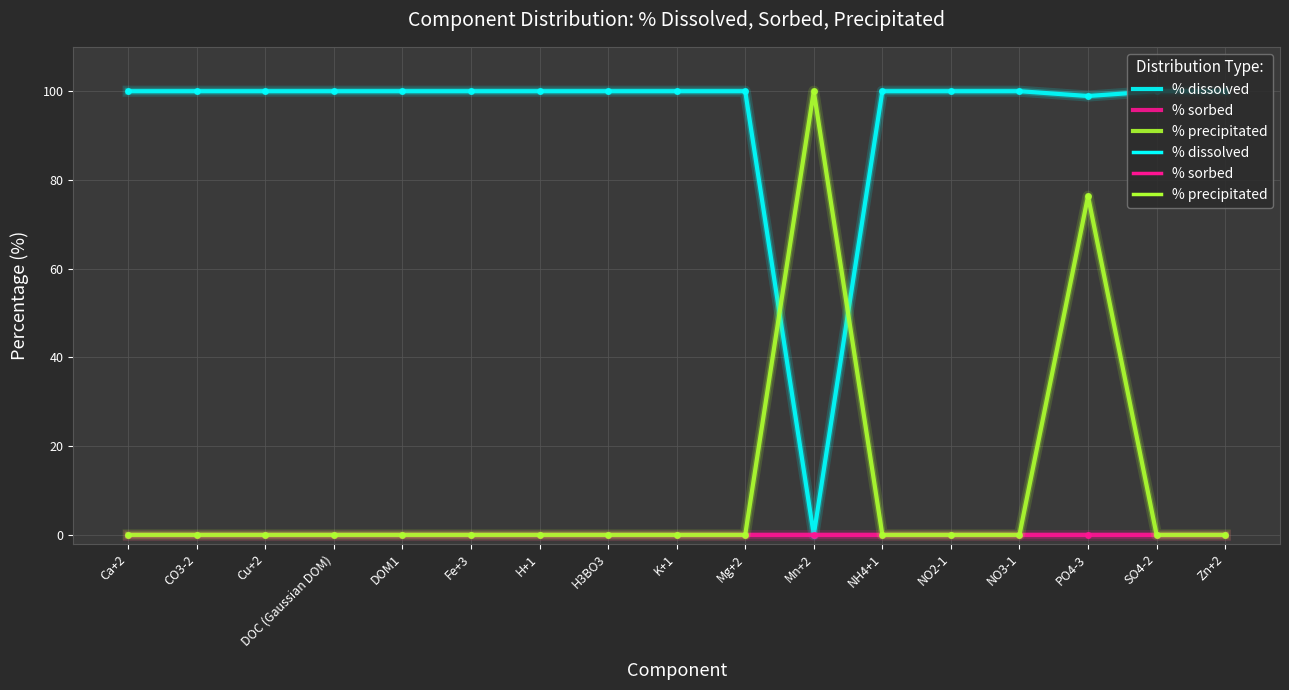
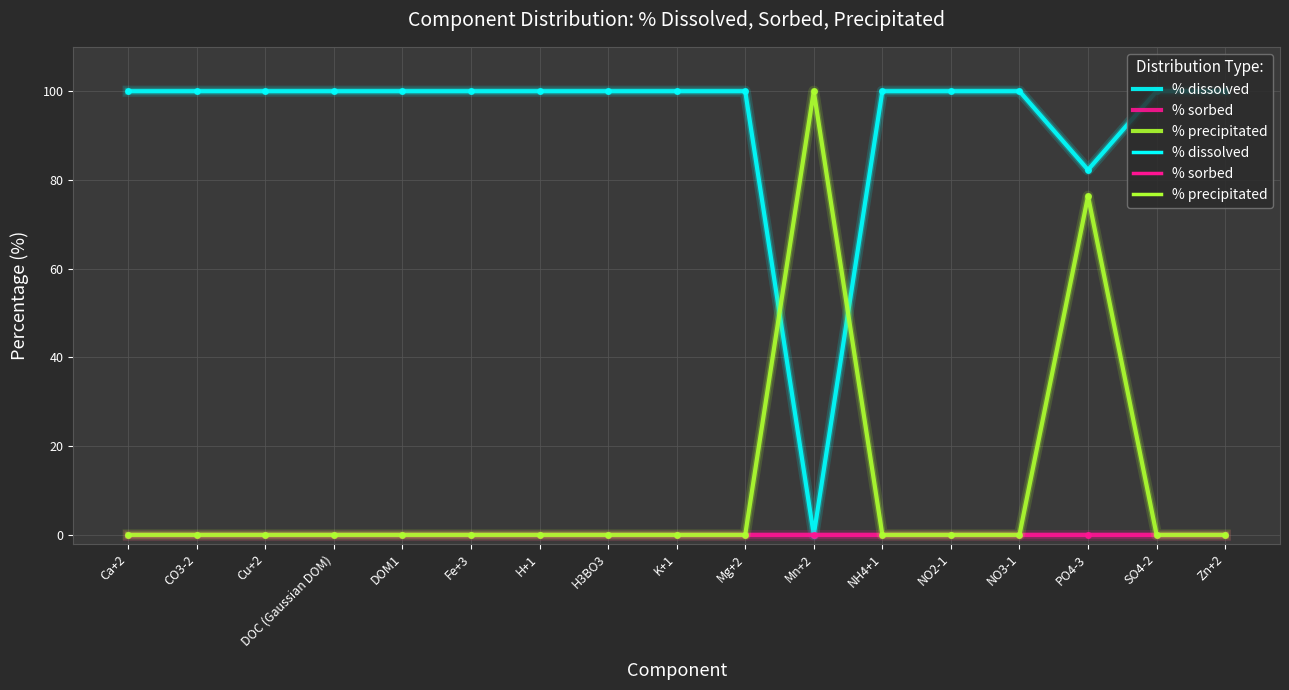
  {
    "% dissolved": {
      "Ca+2": 100,
      "CO3-2": 100,
      "Cu+2": 100,
      "DOC (Gaussian DOM)": 100,
      "DOM1": 100,
      "Fe+3": 100,
      "H+1": 100,
      "H3BO3": 100,
      "K+1": 100,
      "Mg+2": 100,
      "NH4+1": 100,
      "NO2-1": 100,
      "NO3-1": 100,
-     "PO4-3": 99
+     "PO4-3": 82
    },
    "% sorbed": {
      "PO4-3": 0
    },
    "% precipitated": {
      "Mn+2": 100,
      "PO4-3": 76
    }
  }
